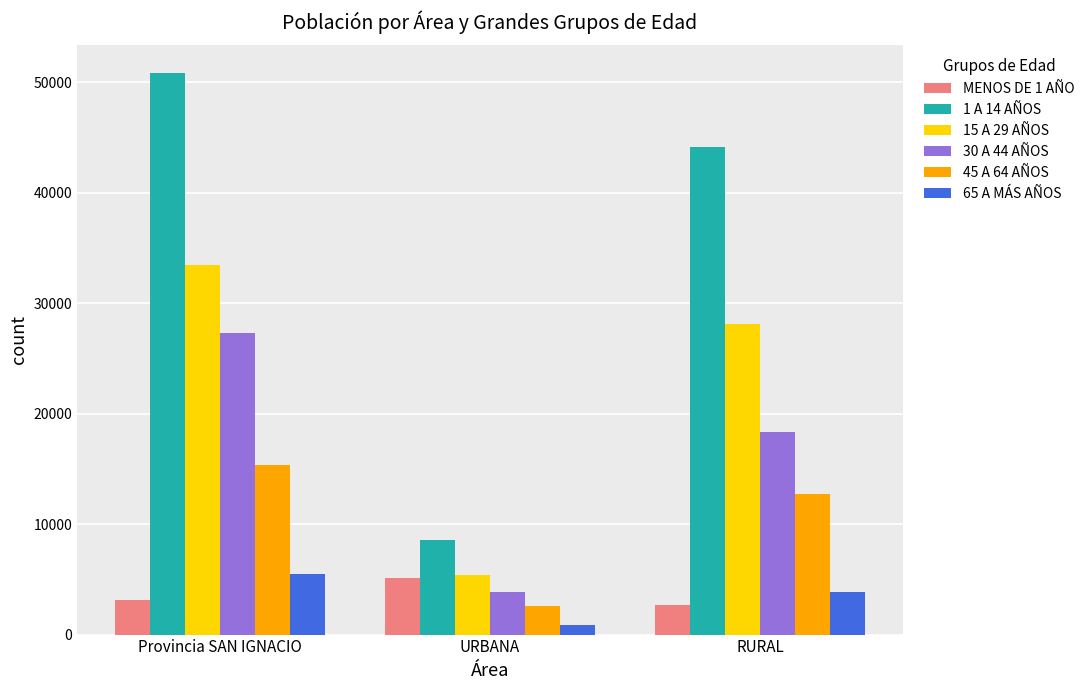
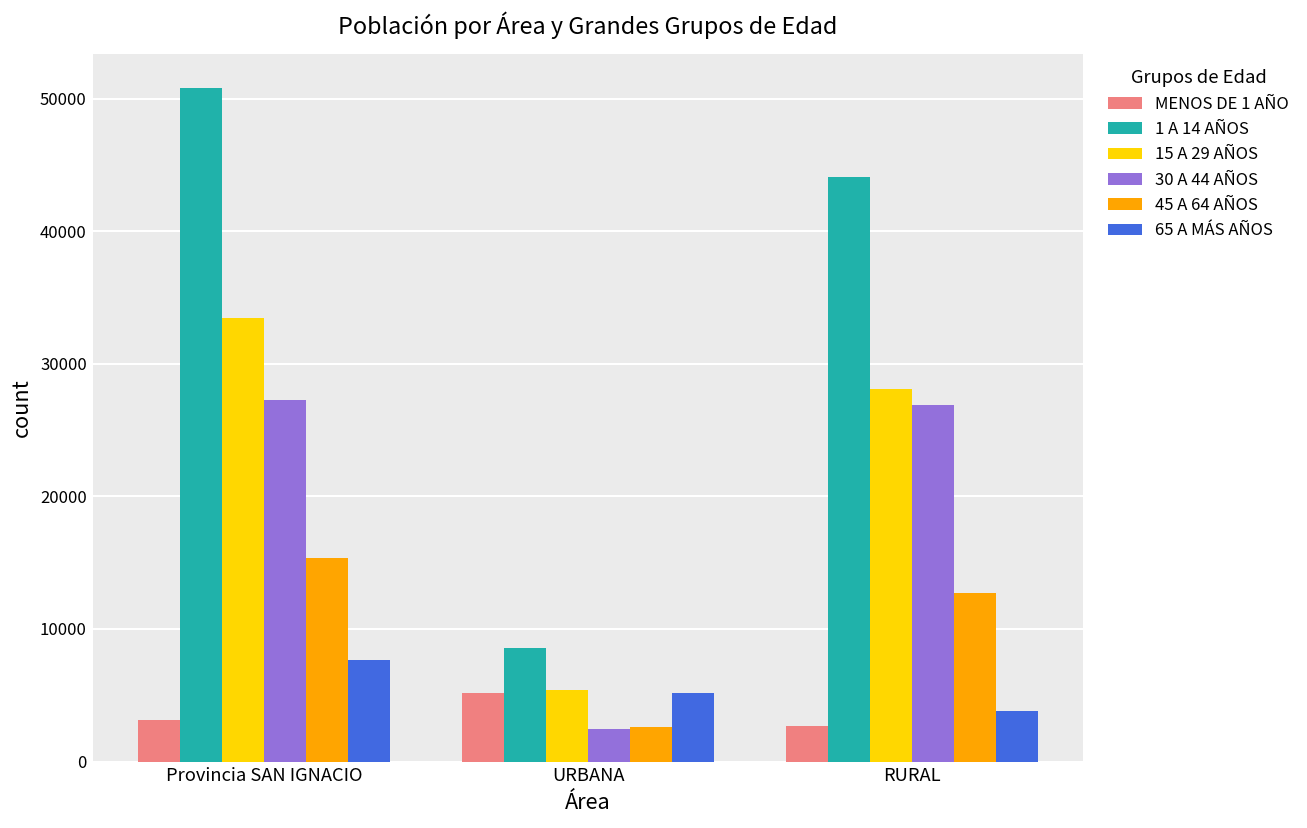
  {
    "MENOS DE 1 AÑO": {
      "Provincia SAN IGNACIO": 3100,
      "URBANA": 5200,
      "RURAL": 2700
    },
    "1 A 14 AÑOS": {
      "Provincia SAN IGNACIO": 50800,
      "URBANA": 8500,
      "RURAL": 44100
    },
    "30 A 44 AÑOS": {
      "Provincia SAN IGNACIO": 27300,
-     "URBANA": 3800,
-     "RURAL": 18300
+     "URBANA": 2400,
+     "RURAL": 26900
    },
    "65 A MÁS AÑOS": {
-     "Provincia SAN IGNACIO": 5500,
-     "URBANA": 900,
+     "Provincia SAN IGNACIO": 7600,
+     "URBANA": 5100,
      "RURAL": 3800
    }
  }
